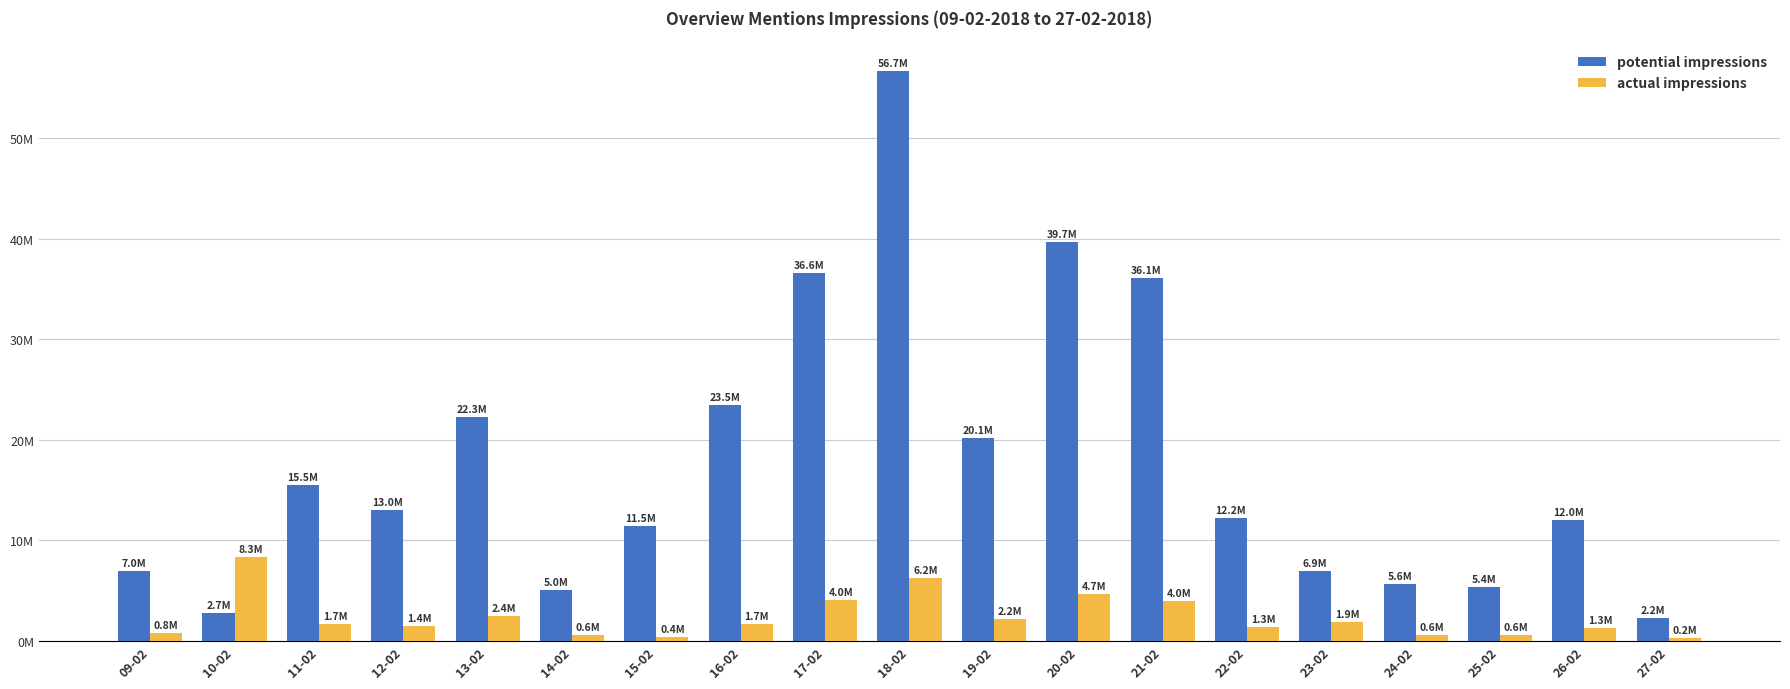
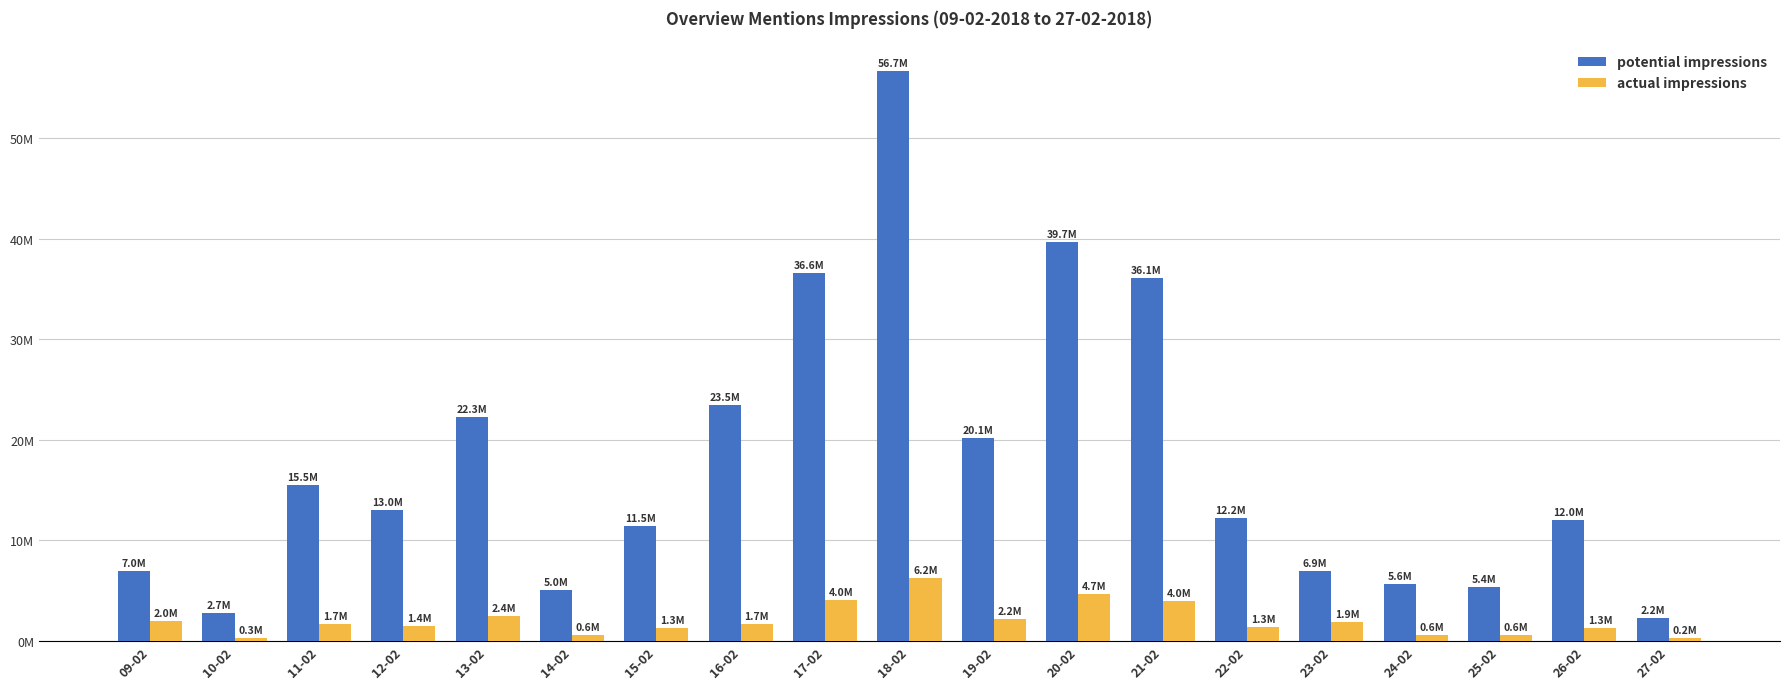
  {
    "potential impressions": {
      "09-02": "7.0M",
      "10-02": "2.7M",
      "11-02": "15.5M",
      "12-02": "13.0M",
      "13-02": "22.3M",
      "14-02": "5.0M",
      "15-02": "11.5M",
      "16-02": "23.5M",
      "17-02": "36.6M",
      "18-02": "56.7M",
      "19-02": "20.1M",
      "20-02": "39.7M",
      "21-02": "36.1M",
      "22-02": "12.2M",
      "23-02": "6.9M",
      "24-02": "5.6M",
      "25-02": "5.4M",
      "26-02": "12.0M",
      "27-02": "2.2M"
    },
    "actual impressions": {
-     "09-02": "0.8M",
-     "10-02": "8.3M",
+     "09-02": "2.0M",
+     "10-02": "0.3M",
      "11-02": "1.7M",
      "12-02": "1.4M",
      "13-02": "2.4M",
      "14-02": "0.6M",
-     "15-02": "0.4M",
+     "15-02": "1.3M",
      "16-02": "1.7M",
      "17-02": "4.0M",
      "18-02": "6.2M",
      "19-02": "2.2M",
      "20-02": "4.7M",
      "21-02": "4.0M",
      "22-02": "1.3M",
      "23-02": "1.9M",
      "24-02": "0.6M",
      "25-02": "0.6M",
      "26-02": "1.3M",
      "27-02": "0.2M"
    }
  }
